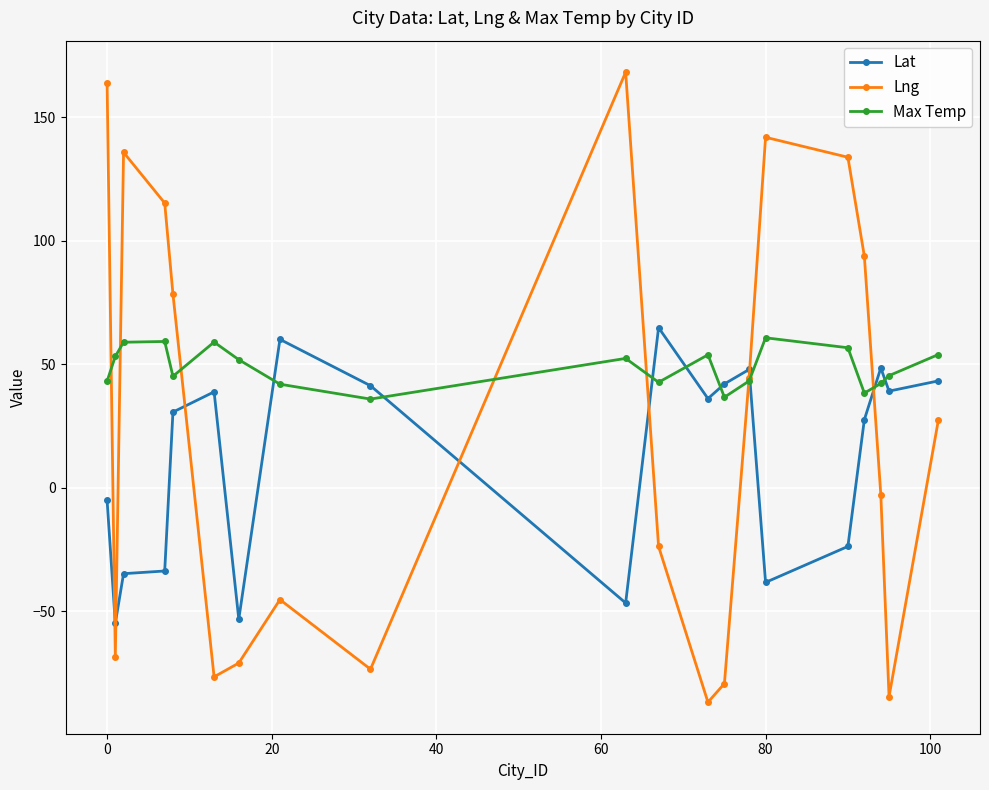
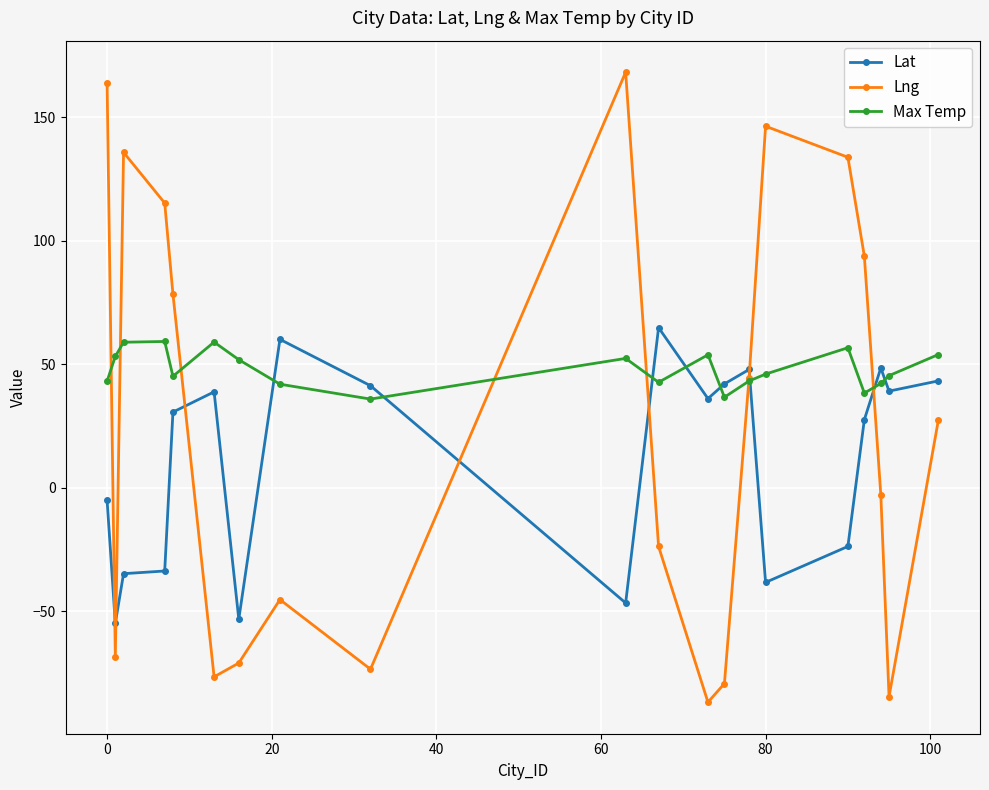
  {
    "Lat": {
      "0": -5,
      "80": -38
    },
    "Lng": {
      "0": 164,
-     "80": 142
+     "80": 146
    },
    "Max Temp": {
      "0": 43,
-     "80": 61
+     "80": 46
    }
  }
